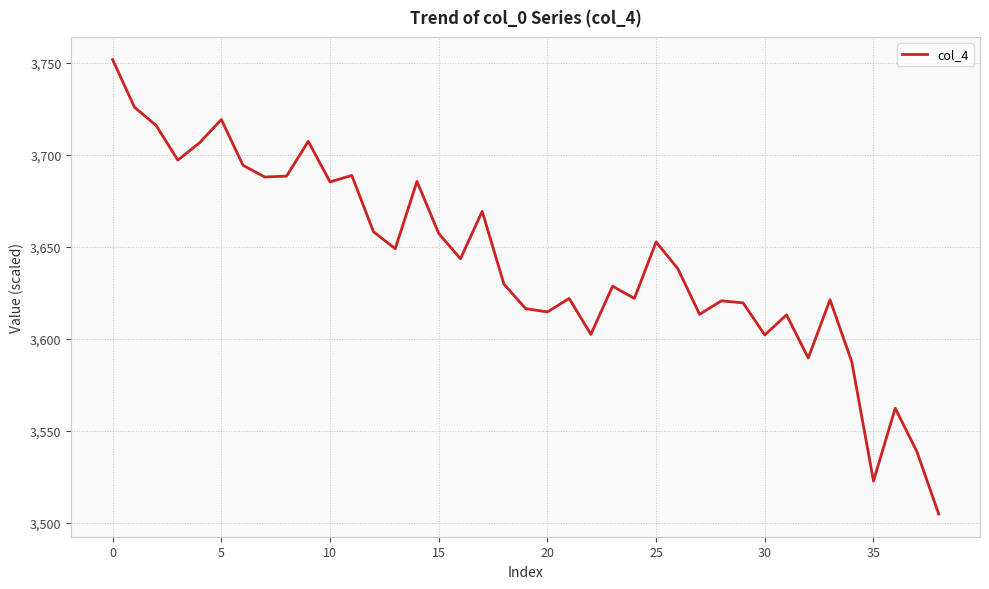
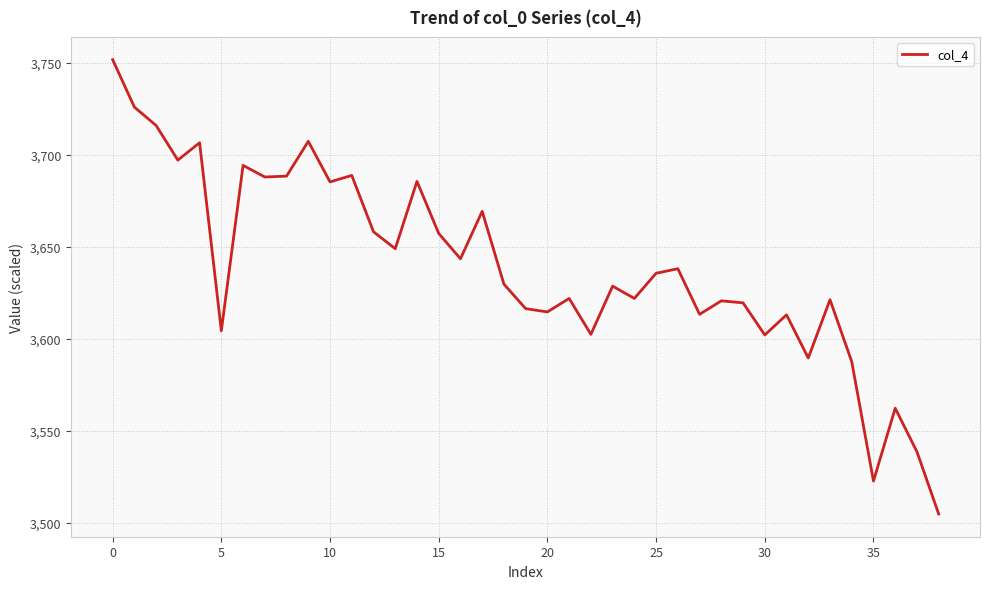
  {
    "0": "3,752",
-   "5": "3,719",
+   "5": "3,604",
    "10": "3,685",
    "15": "3,657",
    "20": "3,615",
-   "25": "3,653",
+   "25": "3,636",
    "30": "3,602",
    "35": "3,523"
  }
